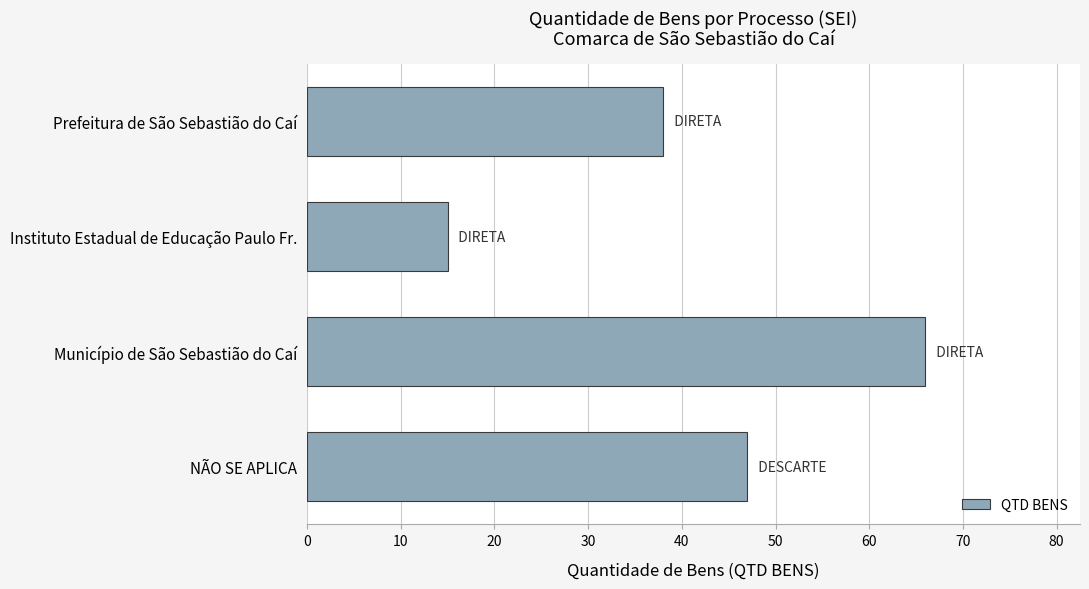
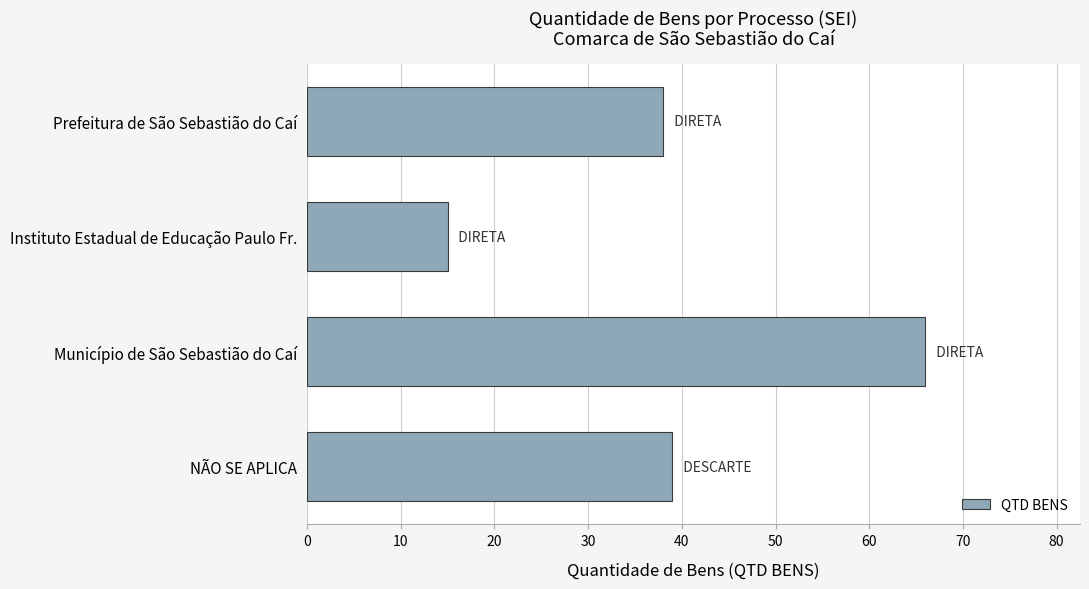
  {
    "Prefeitura de São Sebastião do Caí": 38,
    "Instituto Estadual de Educação Paulo Fr.": 15,
    "Município de São Sebastião do Caí": 66,
-   "NÃO SE APLICA": 47
+   "NÃO SE APLICA": 39
  }
